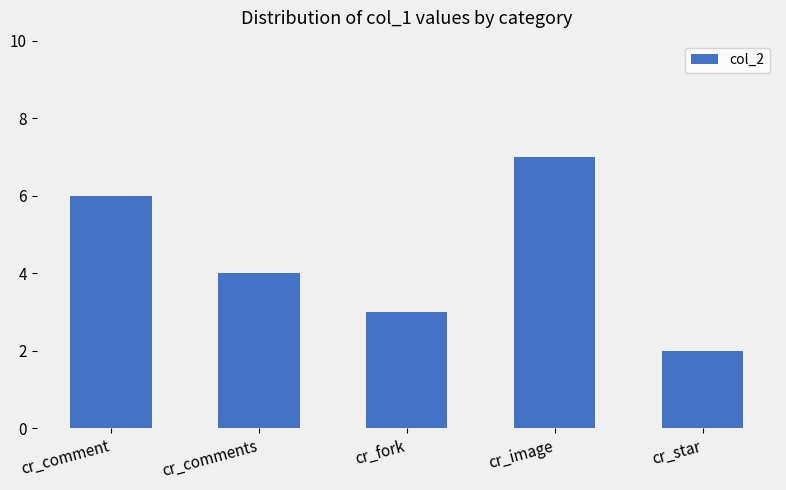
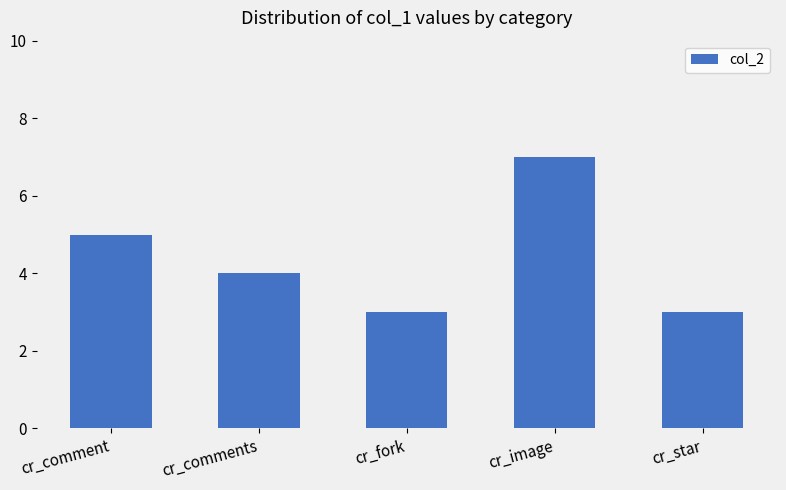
  {
-   "cr_comment": 6,
+   "cr_comment": 5,
    "cr_comments": 4,
    "cr_fork": 3,
    "cr_image": 7,
-   "cr_star": 2
+   "cr_star": 3
  }
